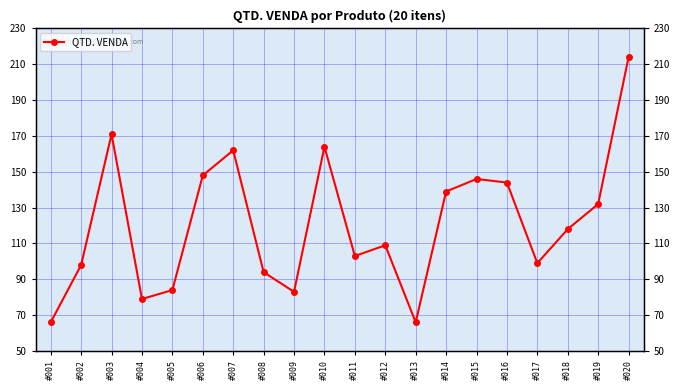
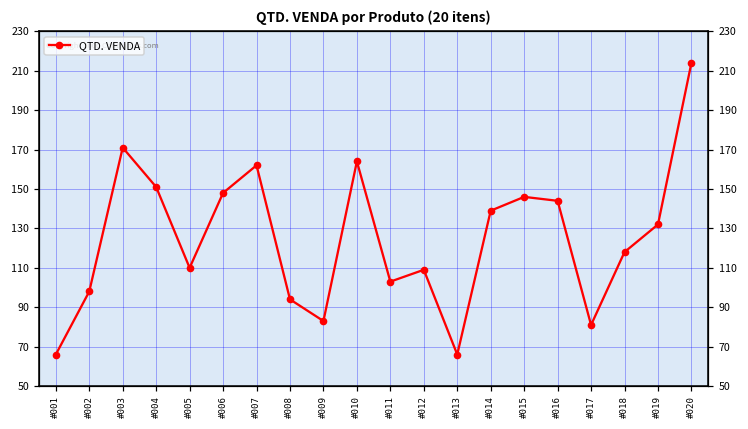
  {
    "#001": 66,
    "#002": 98,
    "#003": 171,
-   "#004": 79,
-   "#005": 84,
+   "#004": 151,
+   "#005": 110,
    "#006": 148,
    "#007": 162,
    "#008": 94,
    "#009": 83,
    "#010": 164,
    "#011": 103,
    "#012": 109,
    "#013": 66,
    "#014": 139,
    "#015": 146,
    "#016": 144,
-   "#017": 99,
+   "#017": 81,
    "#018": 118,
    "#019": 132,
    "#020": 214
  }
